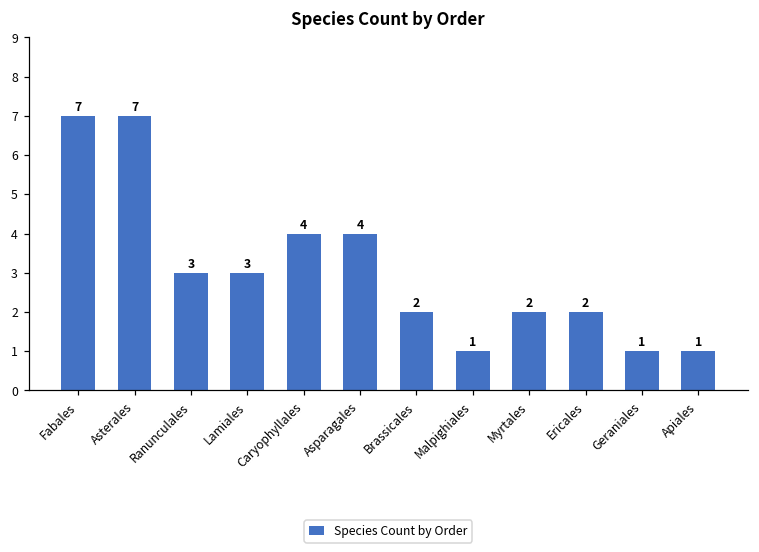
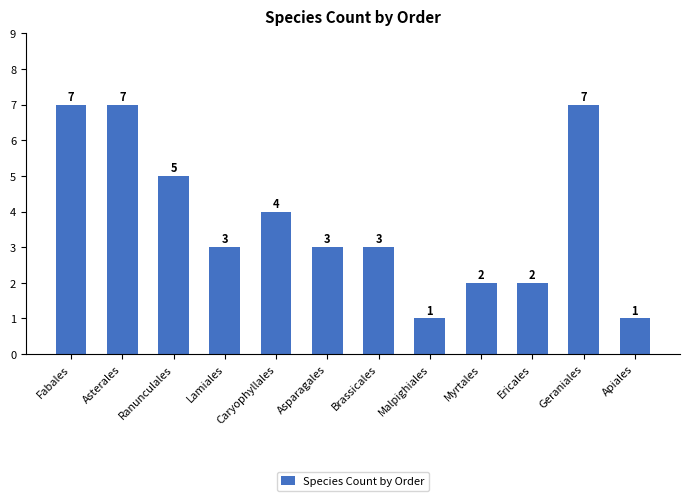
  {
    "Fabales": 7,
    "Asterales": 7,
-   "Ranunculales": 3,
+   "Ranunculales": 5,
    "Lamiales": 3,
    "Caryophyllales": 4,
-   "Asparagales": 4,
-   "Brassicales": 2,
+   "Asparagales": 3,
+   "Brassicales": 3,
    "Malpighiales": 1,
    "Myrtales": 2,
    "Ericales": 2,
-   "Geraniales": 1,
+   "Geraniales": 7,
    "Apiales": 1
  }
